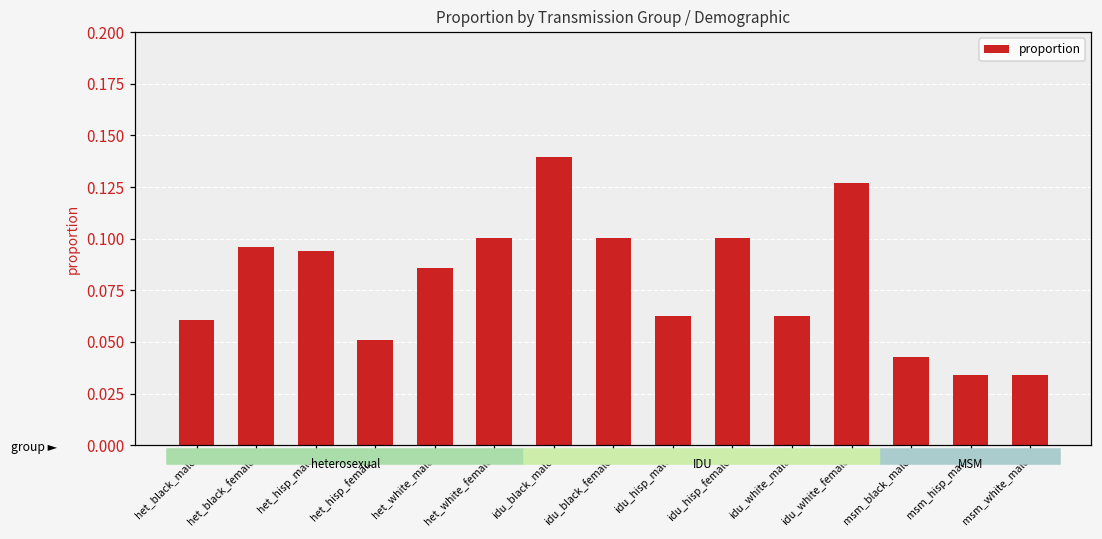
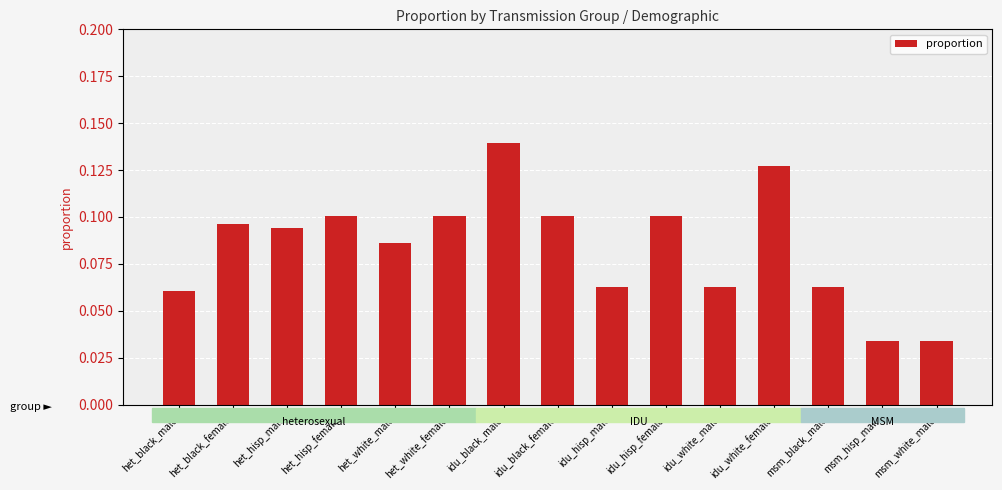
  {
    "het_black_male": 0.061,
    "het_black_female": 0.096,
    "het_hisp_male": 0.094,
-   "het_hisp_female": 0.051,
+   "het_hisp_female": 0.101,
    "het_white_male": 0.086,
    "het_white_female": 0.101,
    "idu_black_male": 0.140,
    "idu_black_female": 0.101,
    "idu_hisp_male": 0.063,
    "idu_hisp_female": 0.101,
    "idu_white_male": 0.063,
    "idu_white_female": 0.127,
-   "msm_black_male": 0.043,
+   "msm_black_male": 0.063,
    "msm_hisp_male": 0.034,
    "msm_white_male": 0.034
  }
